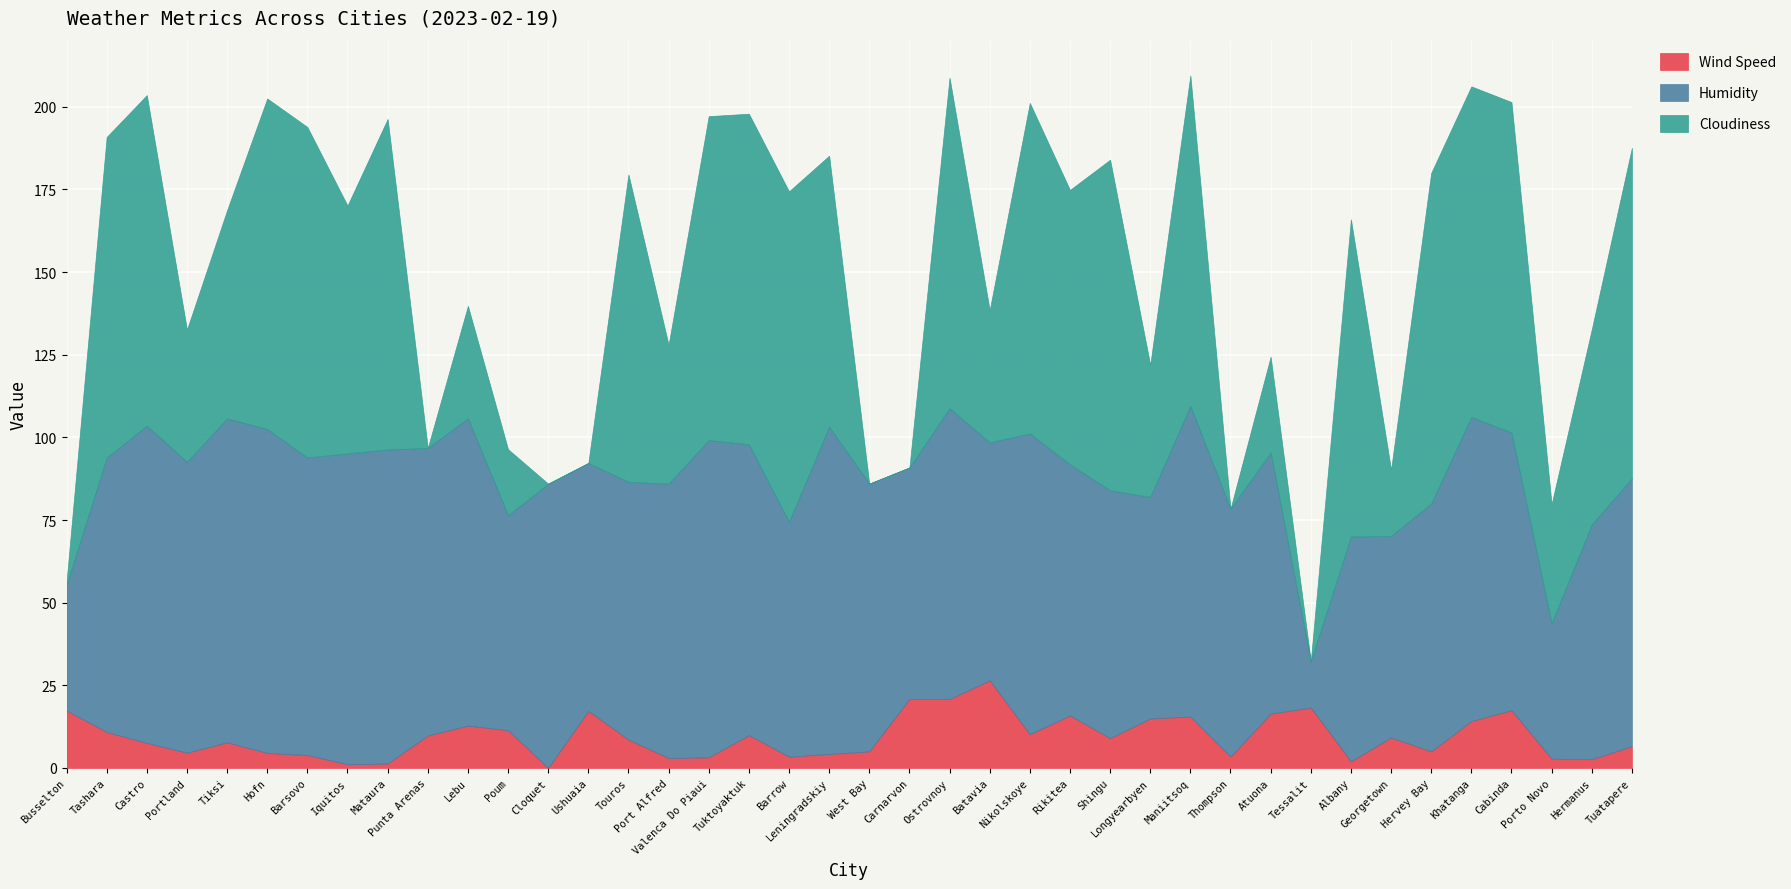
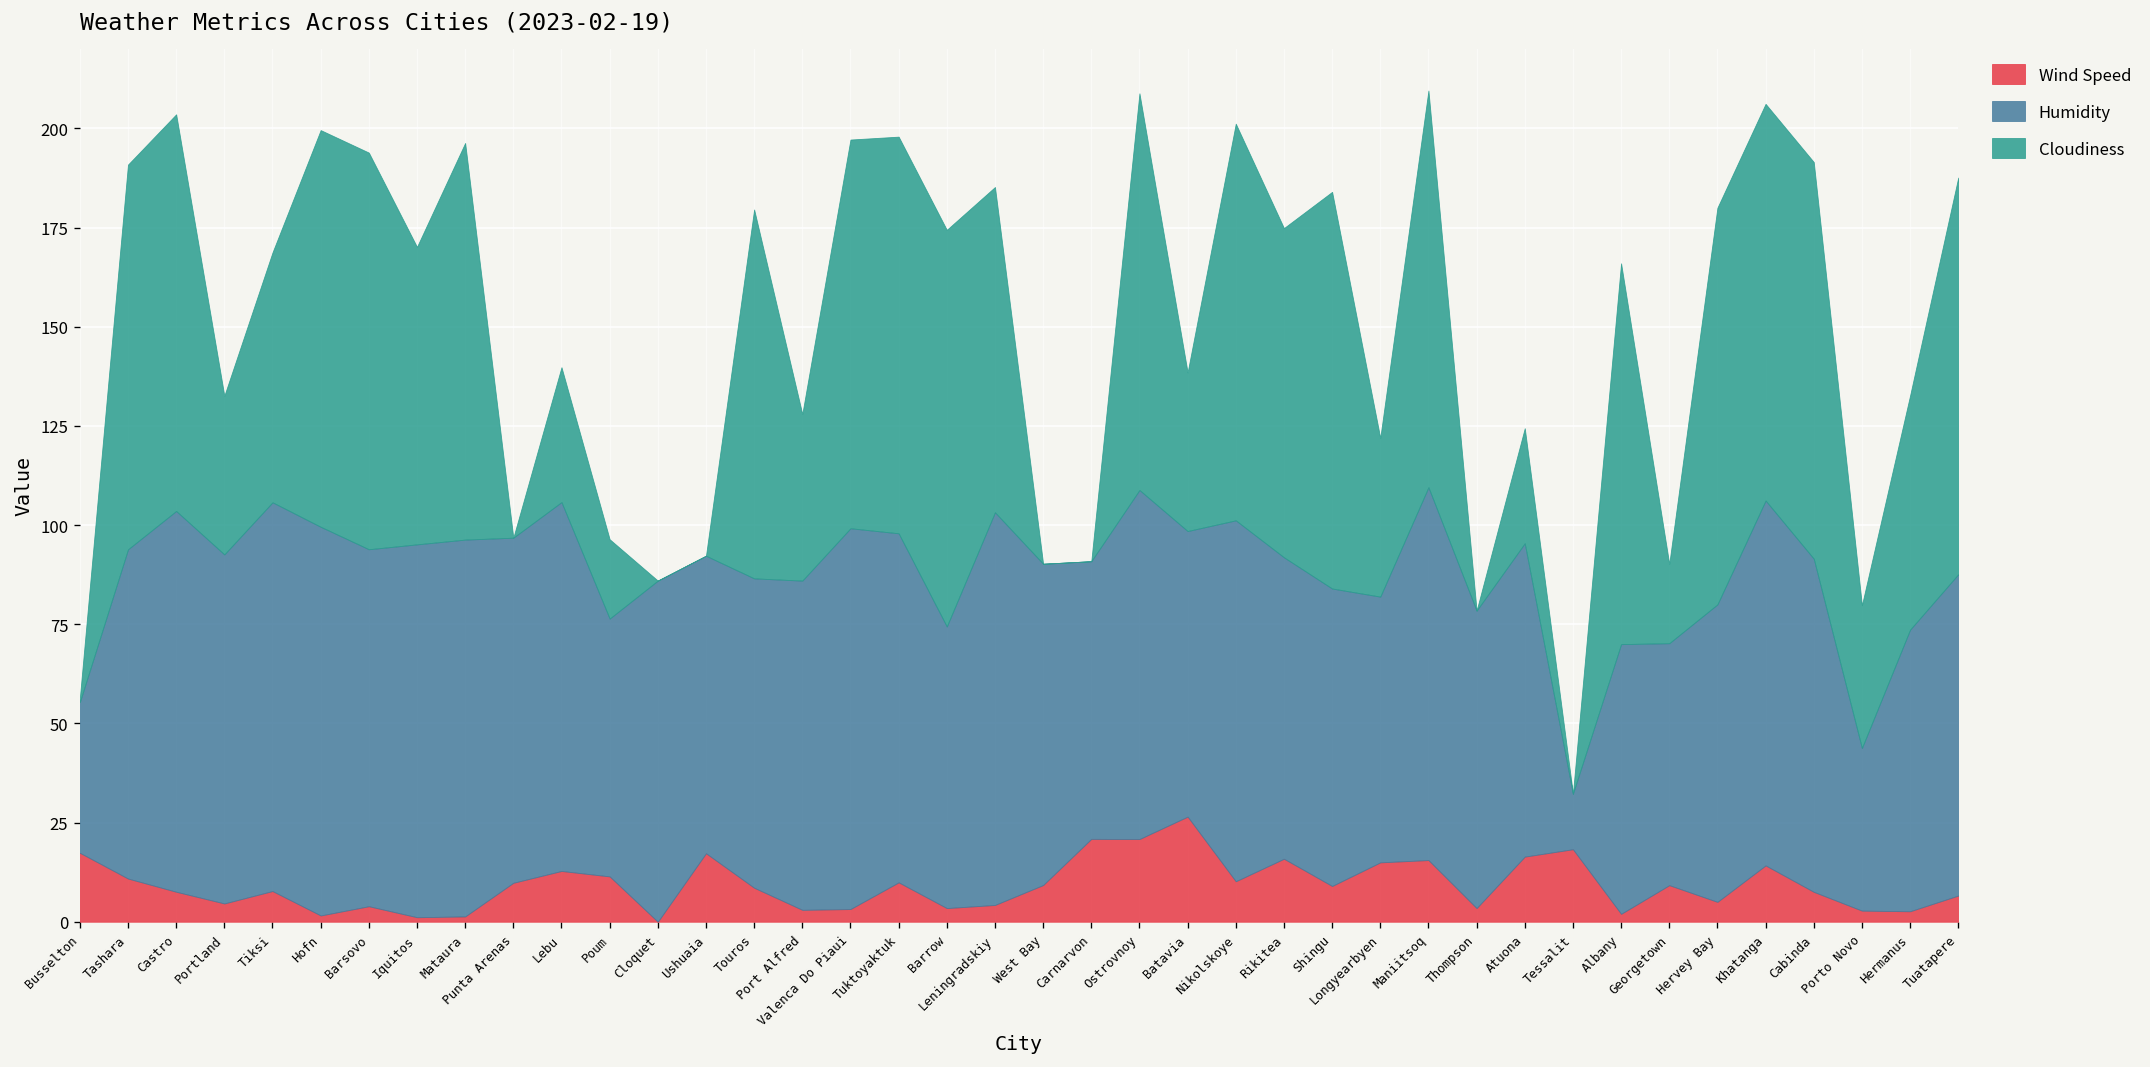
  {
    "Wind Speed": {
      "Busselton": 17,
      "Tashara": 11,
      "Castro": 8,
      "Portland": 5,
      "Tiksi": 8,
-     "Hofn": 5,
+     "Hofn": 2,
      "Barsovo": 4,
      "Iquitos": 1,
      "Mataura": 1,
      "Punta Arenas": 10,
      "Lebu": 13,
      "Poum": 11,
      "Cloquet": 0,
      "Ushuaia": 17,
      "Touros": 9,
      "Port Alfred": 3,
      "Valenca Do Piaui": 3,
      "Tuktoyaktuk": 10,
      "Barrow": 3,
      "Leningradskiy": 4,
-     "West Bay": 5,
+     "West Bay": 9,
      "Carnarvon": 21,
      "Ostrovnoy": 21,
      "Batavia": 27,
      "Nikolskoye": 10,
      "Rikitea": 16,
      "Shingu": 9,
      "Longyearbyen": 15,
      "Maniitsoq": 16,
      "Thompson": 3,
      "Atuona": 16,
      "Tessalit": 18,
      "Albany": 2,
      "Georgetown": 9,
      "Hervey Bay": 5,
      "Khatanga": 14,
-     "Cabinda": 17,
+     "Cabinda": 8,
      "Porto Novo": 3,
      "Hermanus": 3,
      "Tuatapere": 7
    }
  }
